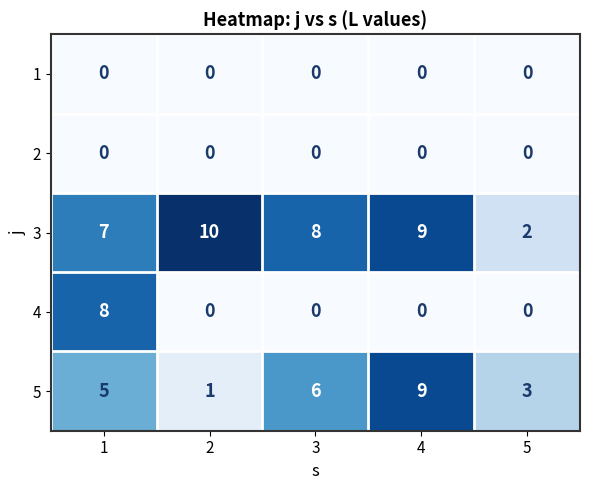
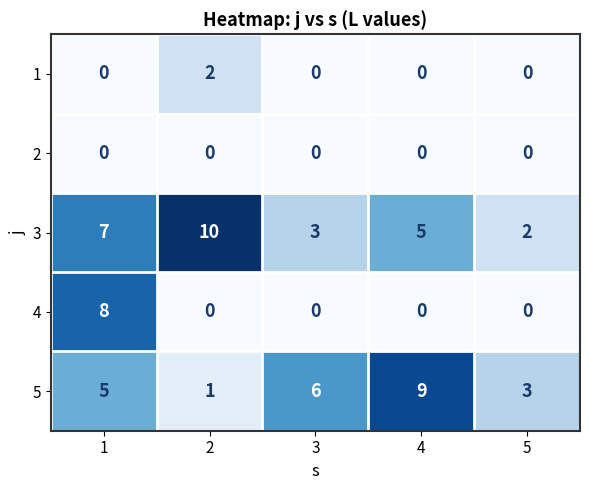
  {
    "1": {
      "1": 0,
-     "2": 0,
+     "2": 2,
      "3": 0,
      "4": 0,
      "5": 0
    },
    "2": {
      "1": 0,
      "2": 0,
      "3": 0,
      "4": 0,
      "5": 0
    },
    "3": {
      "1": 7,
      "2": 10,
-     "3": 8,
-     "4": 9,
+     "3": 3,
+     "4": 5,
      "5": 2
    },
    "4": {
      "1": 8,
      "2": 0,
      "3": 0,
      "4": 0,
      "5": 0
    },
    "5": {
      "1": 5,
      "2": 1,
      "3": 6,
      "4": 9,
      "5": 3
    }
  }
